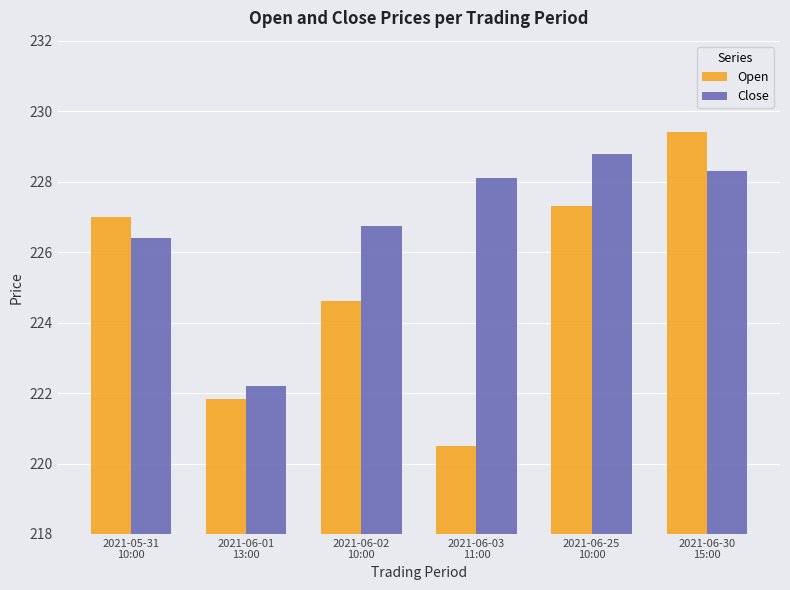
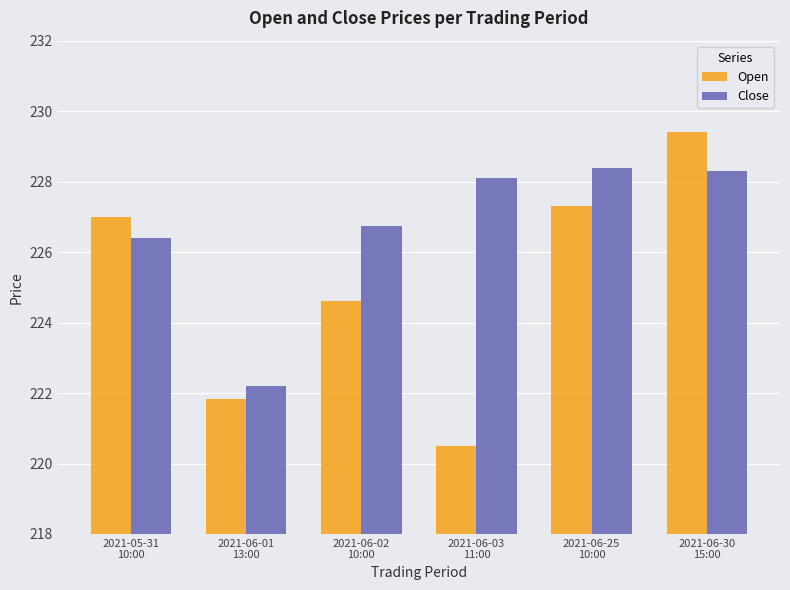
  {
    "Open": {
      "2021-05-31 10:00": 227.0,
      "2021-06-01 13:00": 221.8,
      "2021-06-02 10:00": 224.6,
      "2021-06-03 11:00": 220.5,
      "2021-06-25 10:00": 227.3,
      "2021-06-30 15:00": 229.4
    },
    "Close": {
      "2021-05-31 10:00": 226.4,
      "2021-06-01 13:00": 222.2,
      "2021-06-02 10:00": 226.7,
      "2021-06-03 11:00": 228.1,
-     "2021-06-25 10:00": 228.8,
+     "2021-06-25 10:00": 228.4,
      "2021-06-30 15:00": 228.3
    }
  }
